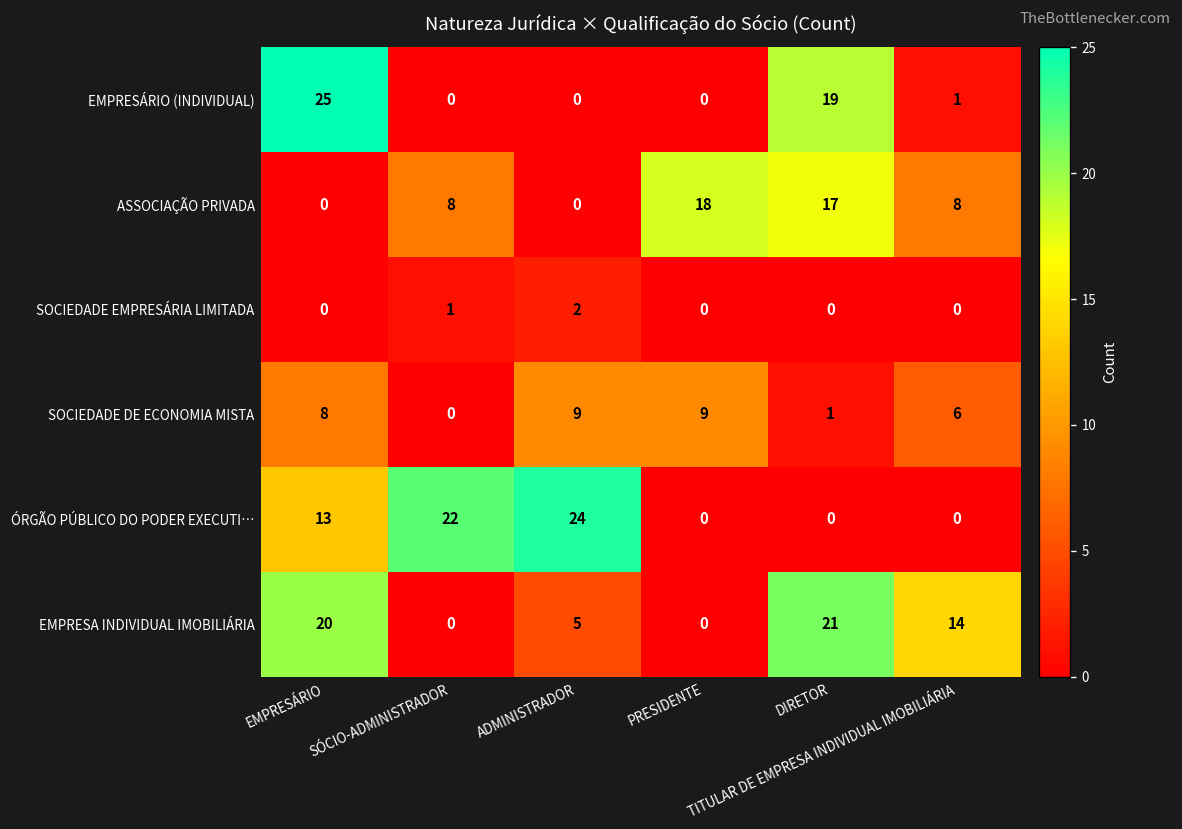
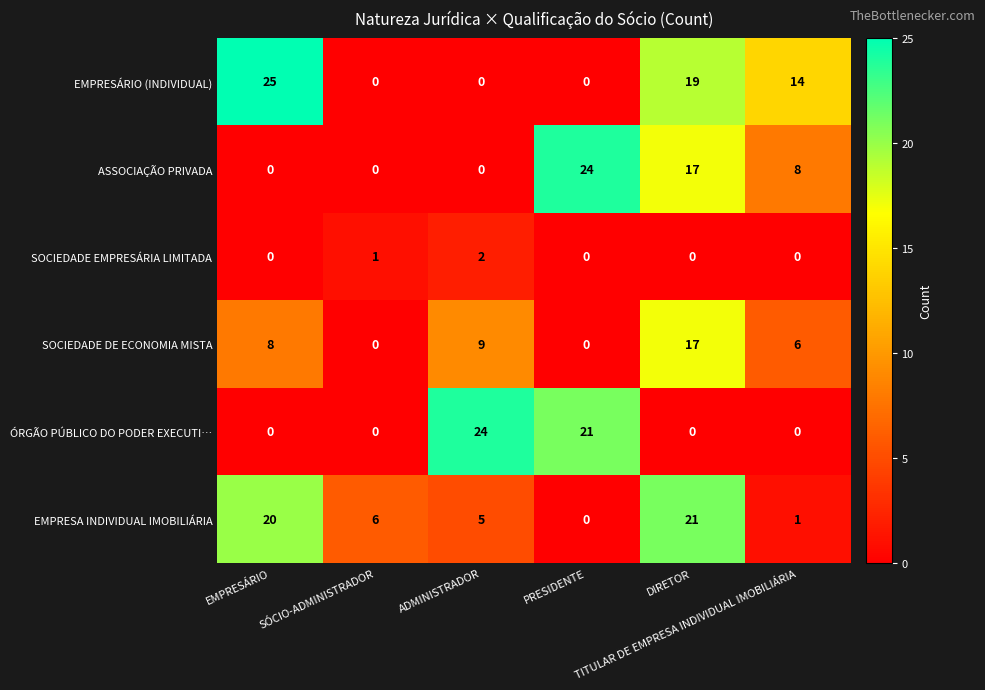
  {
    "EMPRESÁRIO (INDIVIDUAL)": {
      "EMPRESÁRIO": 25,
      "SÓCIO-ADMINISTRADOR": 0,
      "ADMINISTRADOR": 0,
      "PRESIDENTE": 0,
      "DIRETOR": 19,
-     "TITULAR DE EMPRESA INDIVIDUAL IMOBILIÁRIA": 1
+     "TITULAR DE EMPRESA INDIVIDUAL IMOBILIÁRIA": 14
    },
    "ASSOCIAÇÃO PRIVADA": {
      "EMPRESÁRIO": 0,
-     "SÓCIO-ADMINISTRADOR": 8,
+     "SÓCIO-ADMINISTRADOR": 0,
      "ADMINISTRADOR": 0,
-     "PRESIDENTE": 18,
+     "PRESIDENTE": 24,
      "DIRETOR": 17,
      "TITULAR DE EMPRESA INDIVIDUAL IMOBILIÁRIA": 8
    },
    "SOCIEDADE EMPRESÁRIA LIMITADA": {
      "EMPRESÁRIO": 0,
      "SÓCIO-ADMINISTRADOR": 1,
      "ADMINISTRADOR": 2,
      "PRESIDENTE": 0,
      "DIRETOR": 0,
      "TITULAR DE EMPRESA INDIVIDUAL IMOBILIÁRIA": 0
    },
    "SOCIEDADE DE ECONOMIA MISTA": {
      "EMPRESÁRIO": 8,
      "SÓCIO-ADMINISTRADOR": 0,
      "ADMINISTRADOR": 9,
-     "PRESIDENTE": 9,
-     "DIRETOR": 1,
+     "PRESIDENTE": 0,
+     "DIRETOR": 17,
      "TITULAR DE EMPRESA INDIVIDUAL IMOBILIÁRIA": 6
    },
    "ÓRGÃO PÚBLICO DO PODER EXECUTI…": {
-     "EMPRESÁRIO": 13,
-     "SÓCIO-ADMINISTRADOR": 22,
+     "EMPRESÁRIO": 0,
+     "SÓCIO-ADMINISTRADOR": 0,
      "ADMINISTRADOR": 24,
-     "PRESIDENTE": 0,
+     "PRESIDENTE": 21,
      "DIRETOR": 0,
      "TITULAR DE EMPRESA INDIVIDUAL IMOBILIÁRIA": 0
    },
    "EMPRESA INDIVIDUAL IMOBILIÁRIA": {
      "EMPRESÁRIO": 20,
-     "SÓCIO-ADMINISTRADOR": 0,
+     "SÓCIO-ADMINISTRADOR": 6,
      "ADMINISTRADOR": 5,
      "PRESIDENTE": 0,
      "DIRETOR": 21,
-     "TITULAR DE EMPRESA INDIVIDUAL IMOBILIÁRIA": 14
+     "TITULAR DE EMPRESA INDIVIDUAL IMOBILIÁRIA": 1
    }
  }
